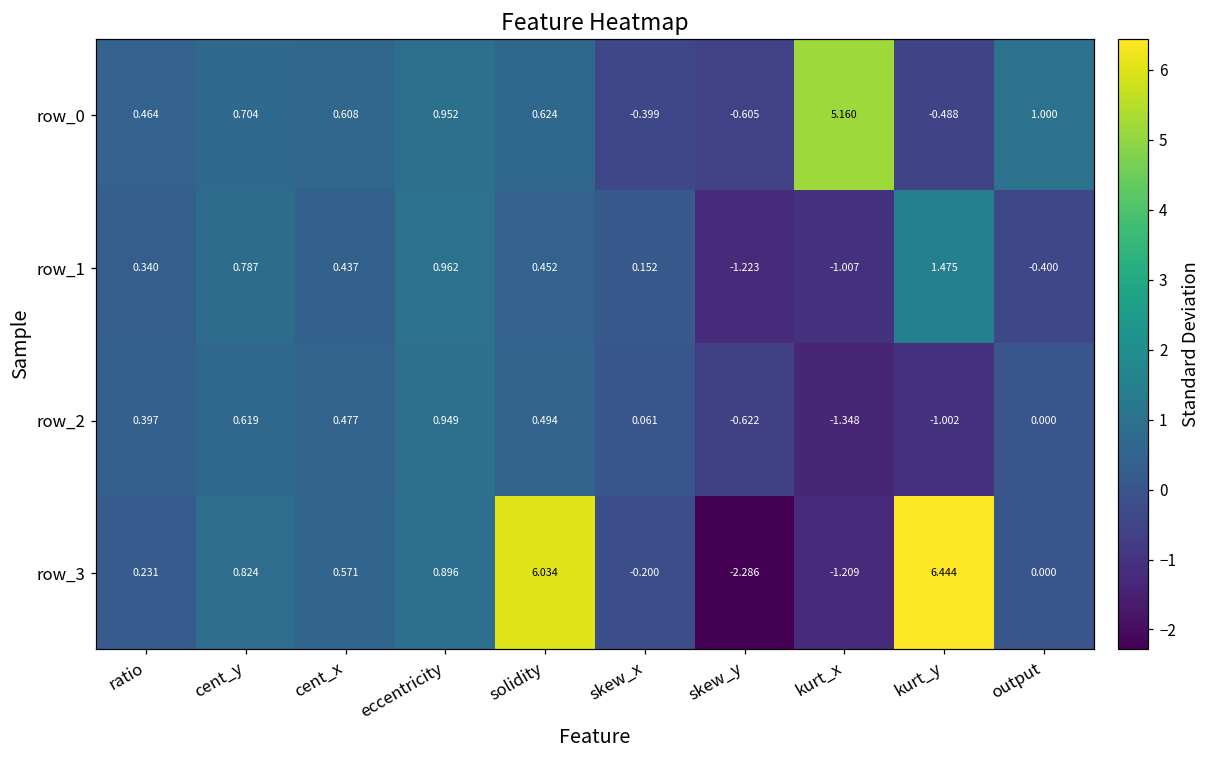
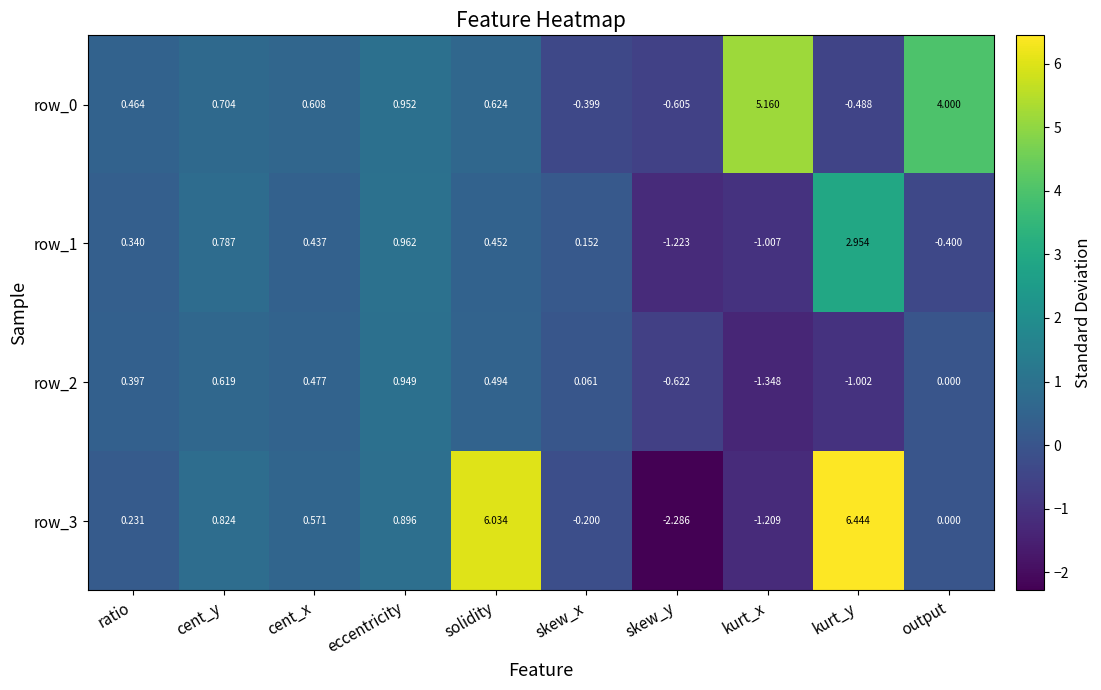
  {
    "row_0": {
      "ratio": 0.464,
      "cent_y": 0.704,
      "cent_x": 0.608,
      "eccentricity": 0.952,
      "solidity": 0.624,
      "skew_x": -0.399,
      "skew_y": -0.605,
      "kurt_x": 5.160,
      "kurt_y": -0.488,
-     "output": 1.000
+     "output": 4.000
    },
    "row_1": {
      "ratio": 0.340,
      "cent_y": 0.787,
      "cent_x": 0.437,
      "eccentricity": 0.962,
      "solidity": 0.452,
      "skew_x": 0.152,
      "skew_y": -1.223,
      "kurt_x": -1.007,
-     "kurt_y": 1.475,
+     "kurt_y": 2.954,
      "output": -0.400
    },
    "row_2": {
      "ratio": 0.397,
      "cent_y": 0.619,
      "cent_x": 0.477,
      "eccentricity": 0.949,
      "solidity": 0.494,
      "skew_x": 0.061,
      "skew_y": -0.622,
      "kurt_x": -1.348,
      "kurt_y": -1.002,
      "output": 0.000
    },
    "row_3": {
      "ratio": 0.231,
      "cent_y": 0.824,
      "cent_x": 0.571,
      "eccentricity": 0.896,
      "solidity": 6.034,
      "skew_x": -0.200,
      "skew_y": -2.286,
      "kurt_x": -1.209,
      "kurt_y": 6.444,
      "output": 0.000
    }
  }
